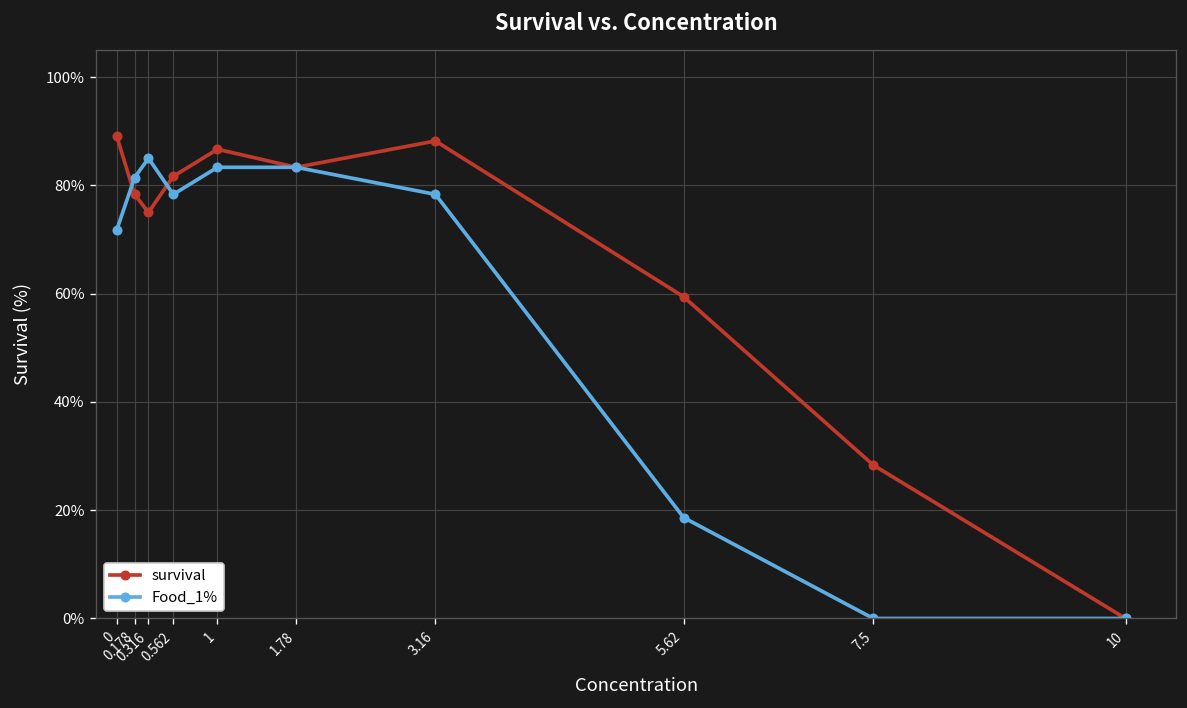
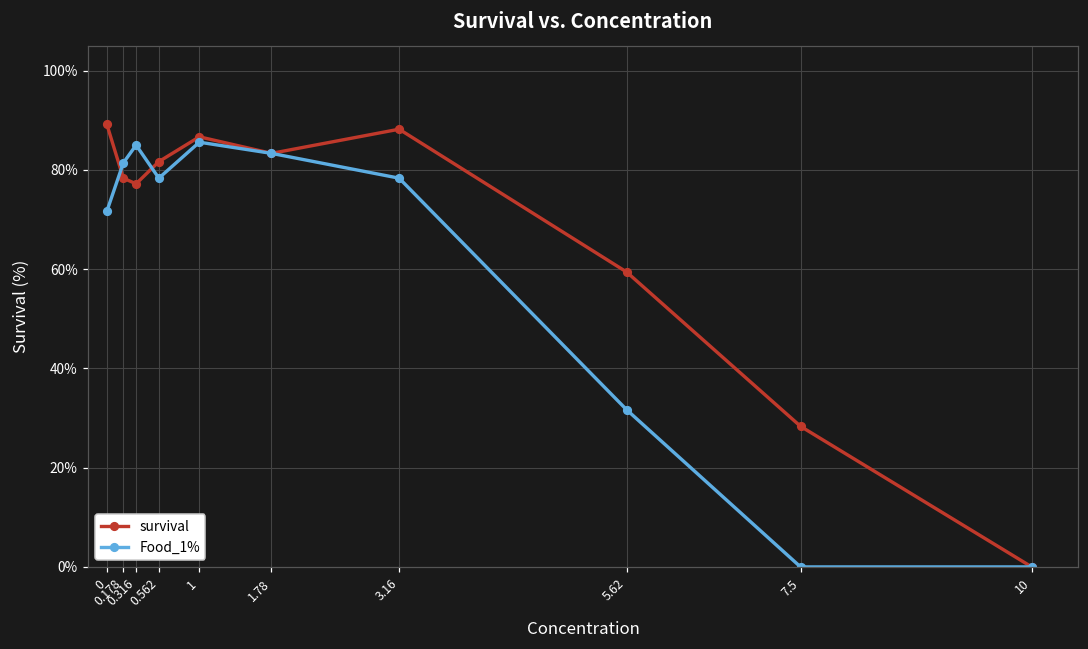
  {
    "survival": {
      "0": "89%",
      "0.178": "78%",
-     "0.316": "75%",
+     "0.316": "77%",
      "0.562": "82%",
      "1": "87%",
      "3.16": "88%",
      "5.62": "59%",
      "7.5": "28%"
    },
    "Food_1%": {
      "0": "72%",
      "0.178": "81%",
      "0.316": "85%",
      "0.562": "78%",
-     "1": "83%",
+     "1": "86%",
      "3.16": "78%",
-     "5.62": "19%",
+     "5.62": "32%",
      "7.5": "0%"
    }
  }
